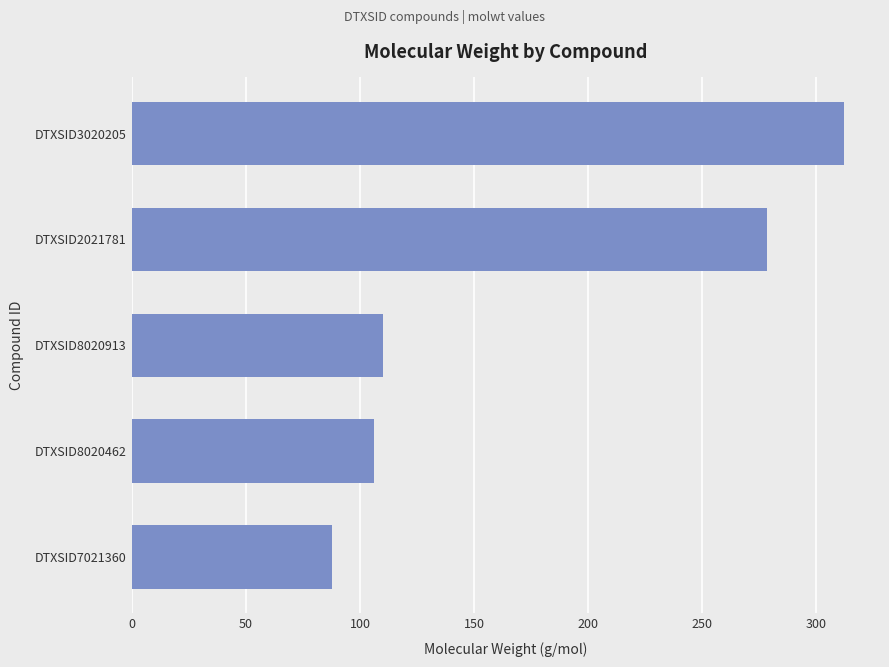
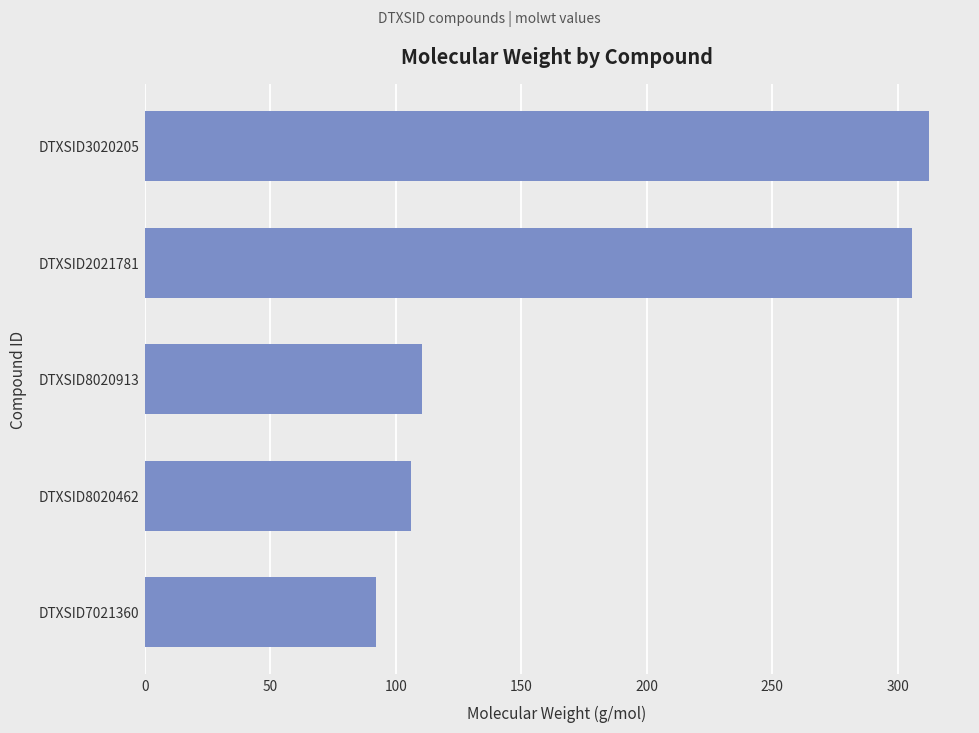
  {
    "DTXSID3020205": 312,
-   "DTXSID2021781": 278,
+   "DTXSID2021781": 306,
    "DTXSID8020913": 110,
    "DTXSID8020462": 106,
-   "DTXSID7021360": 88
+   "DTXSID7021360": 92
  }
